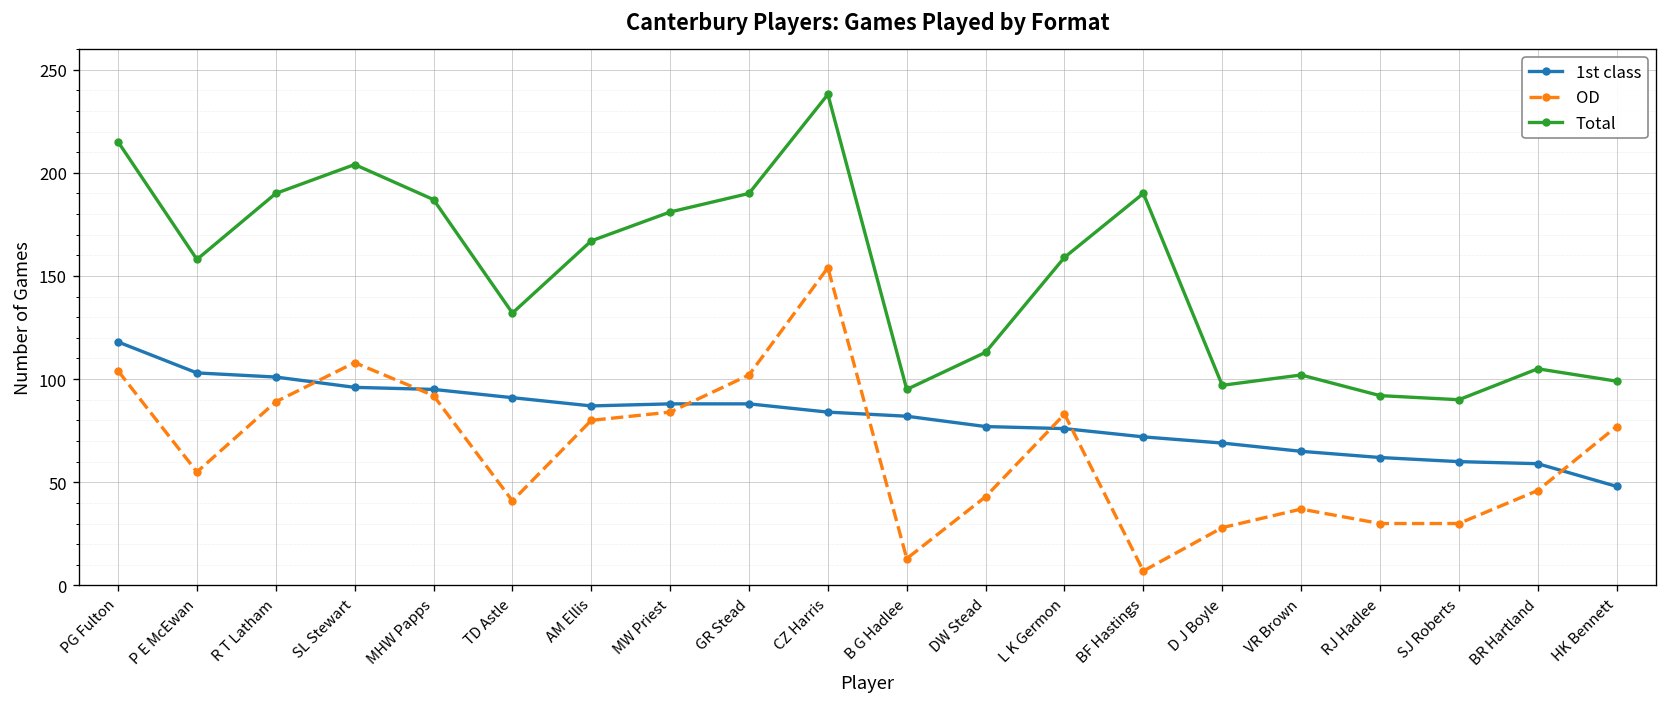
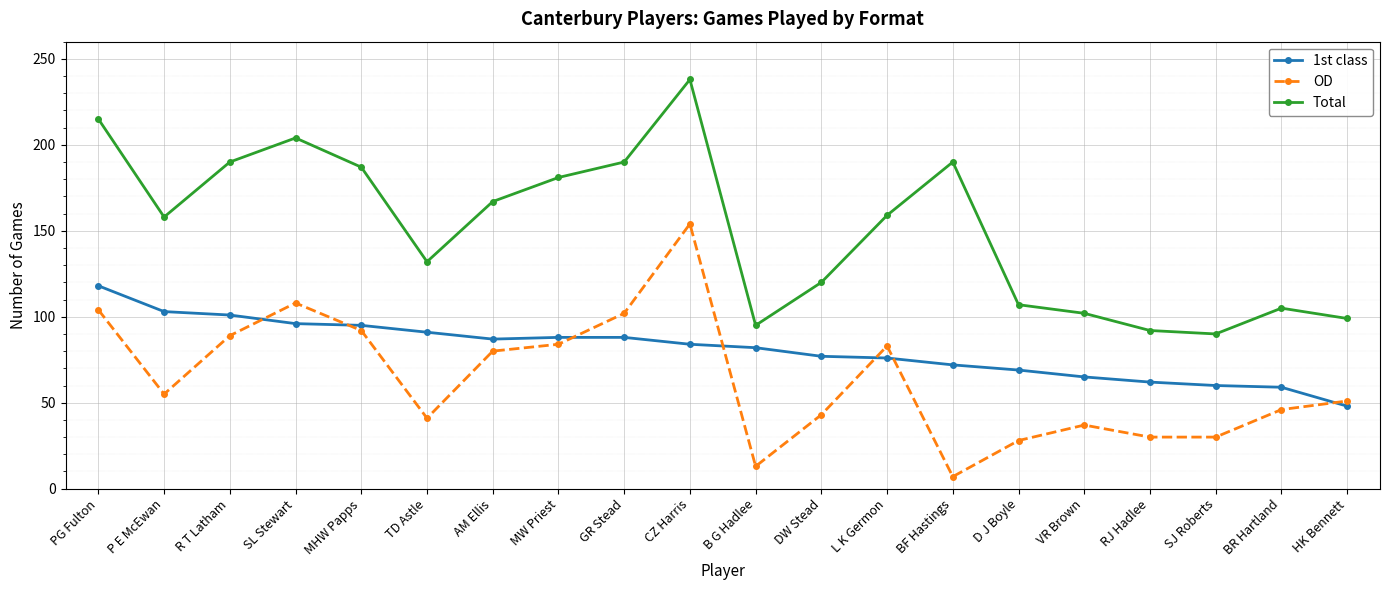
  {
    "1st class": {
      "PG Fulton": 118,
      "P E McEwan": 103,
      "R T Latham": 101,
      "SL Stewart": 96,
      "MHW Papps": 95,
      "TD Astle": 91,
      "AM Ellis": 87,
      "MW Priest": 88,
      "GR Stead": 88,
      "CZ Harris": 84,
      "B G Hadlee": 82,
      "DW Stead": 77,
      "L K Germon": 76,
      "BF Hastings": 72,
      "D J Boyle": 69,
      "VR Brown": 65,
      "RJ Hadlee": 62,
      "SJ Roberts": 60,
      "BR Hartland": 59,
      "HK Bennett": 48
    },
    "OD": {
      "PG Fulton": 104,
      "P E McEwan": 55,
      "R T Latham": 89,
      "SL Stewart": 108,
      "MHW Papps": 92,
      "TD Astle": 41,
      "AM Ellis": 80,
      "MW Priest": 84,
      "GR Stead": 102,
      "CZ Harris": 154,
      "B G Hadlee": 13,
      "DW Stead": 43,
      "L K Germon": 83,
      "BF Hastings": 7,
      "D J Boyle": 28,
      "VR Brown": 37,
      "RJ Hadlee": 30,
      "SJ Roberts": 30,
      "BR Hartland": 46,
-     "HK Bennett": 77
+     "HK Bennett": 51
    },
    "Total": {
      "PG Fulton": 215,
      "P E McEwan": 158,
      "R T Latham": 190,
      "SL Stewart": 204,
      "MHW Papps": 187,
      "TD Astle": 132,
      "AM Ellis": 167,
      "MW Priest": 181,
      "GR Stead": 190,
      "CZ Harris": 238,
      "B G Hadlee": 95,
-     "DW Stead": 113,
+     "DW Stead": 120,
      "L K Germon": 159,
      "BF Hastings": 190,
-     "D J Boyle": 97,
+     "D J Boyle": 107,
      "VR Brown": 102,
      "RJ Hadlee": 92,
      "SJ Roberts": 90,
      "BR Hartland": 105,
      "HK Bennett": 99
    }
  }
